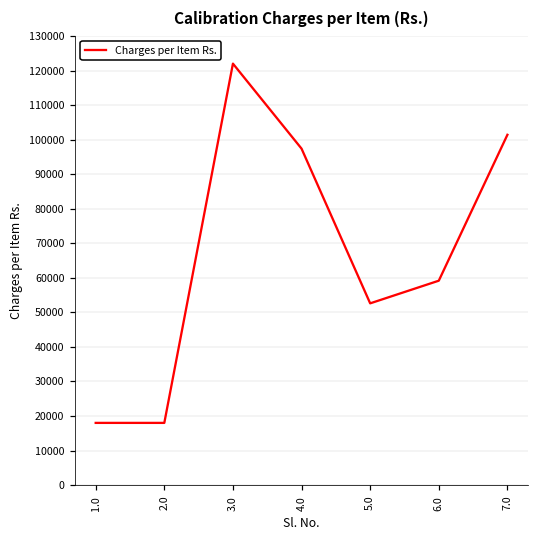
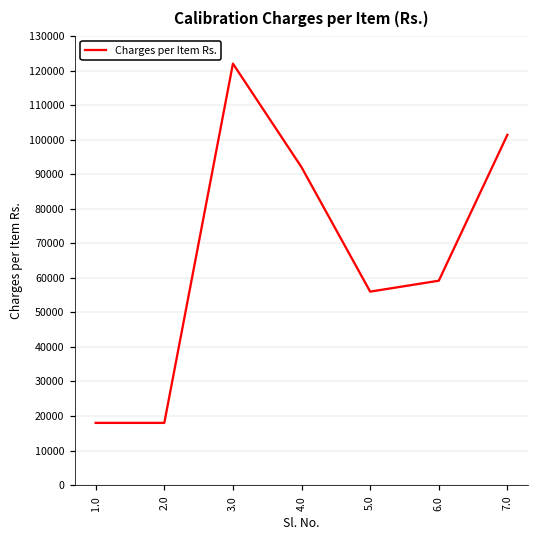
  {
    "1.0": 18000,
    "2.0": 18000,
    "3.0": 122000,
-   "4.0": 97000,
-   "5.0": 53000,
+   "4.0": 92000,
+   "5.0": 56000,
    "6.0": 59000,
    "7.0": 101000
  }
